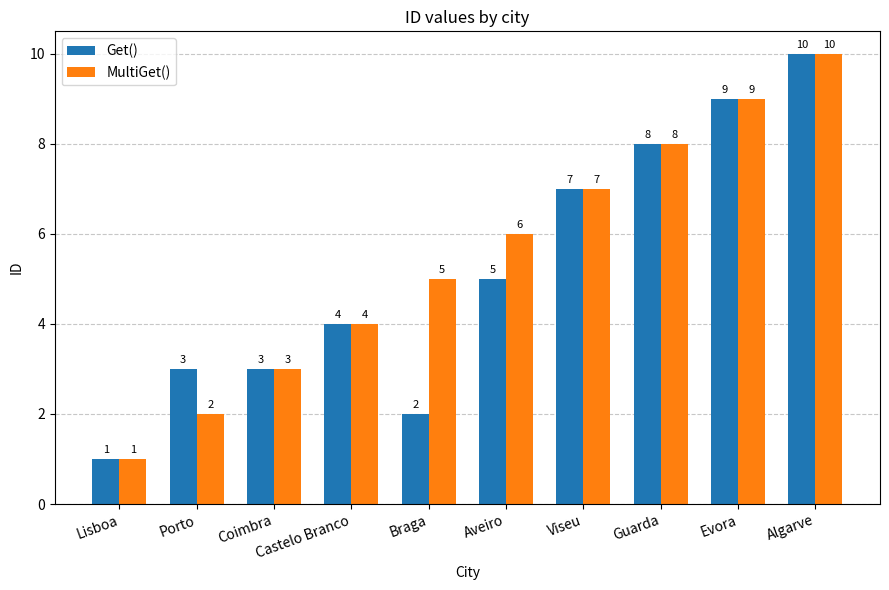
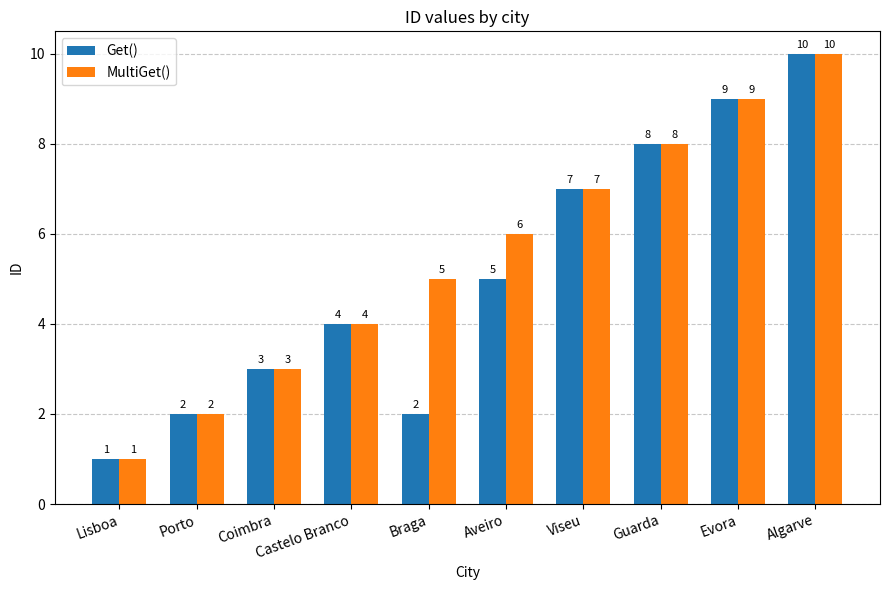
  {
    "Get()": {
      "Lisboa": 1,
-     "Porto": 3,
+     "Porto": 2,
      "Coimbra": 3,
      "Castelo Branco": 4,
      "Braga": 2,
      "Aveiro": 5,
      "Viseu": 7,
      "Guarda": 8,
      "Evora": 9,
      "Algarve": 10
    },
    "MultiGet()": {
      "Lisboa": 1,
      "Porto": 2,
      "Coimbra": 3,
      "Castelo Branco": 4,
      "Braga": 5,
      "Aveiro": 6,
      "Viseu": 7,
      "Guarda": 8,
      "Evora": 9,
      "Algarve": 10
    }
  }
